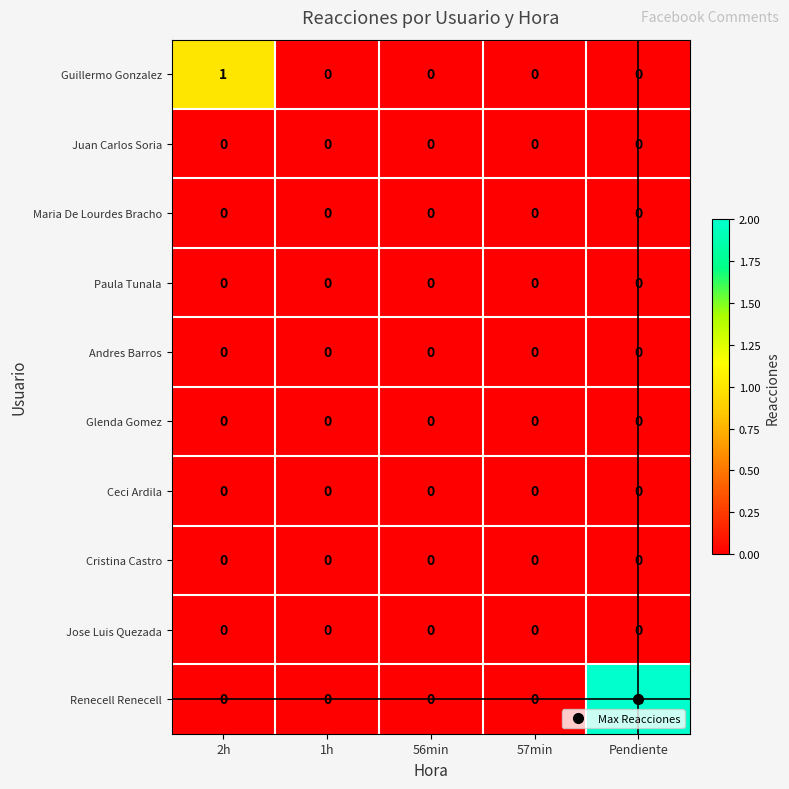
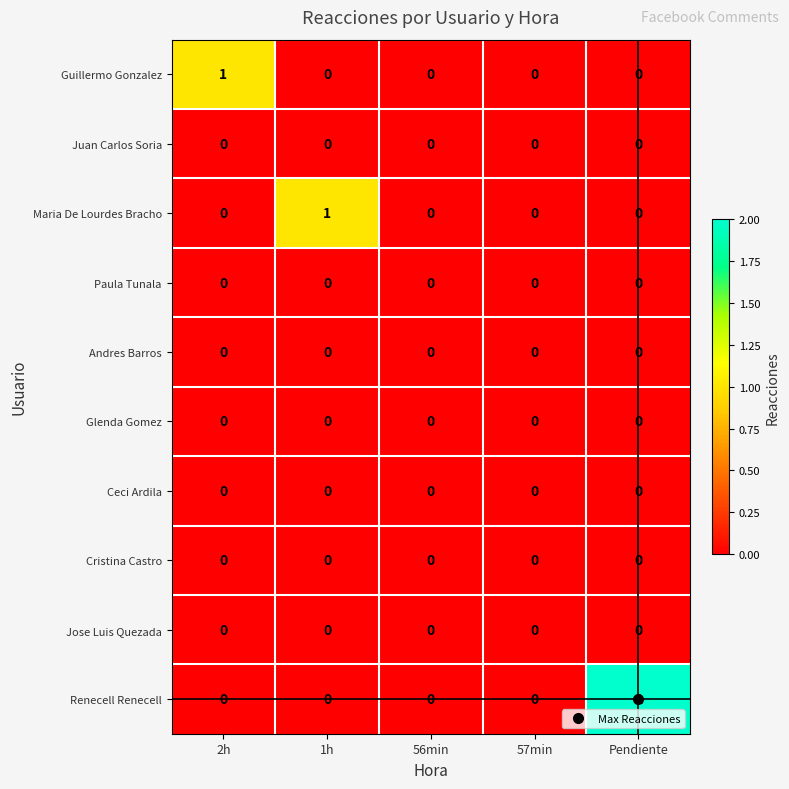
  {
    "Guillermo Gonzalez": {
      "2h": 1,
      "1h": 0,
      "56min": 0,
      "57min": 0,
      "Pendiente": 0
    },
    "Juan Carlos Soria": {
      "2h": 0,
      "1h": 0,
      "56min": 0,
      "57min": 0,
      "Pendiente": 0
    },
    "Maria De Lourdes Bracho": {
      "2h": 0,
-     "1h": 0,
+     "1h": 1,
      "56min": 0,
      "57min": 0,
      "Pendiente": 0
    },
    "Paula Tunala": {
      "2h": 0,
      "1h": 0,
      "56min": 0,
      "57min": 0,
      "Pendiente": 0
    },
    "Andres Barros": {
      "2h": 0,
      "1h": 0,
      "56min": 0,
      "57min": 0,
      "Pendiente": 0
    },
    "Glenda Gomez": {
      "2h": 0,
      "1h": 0,
      "56min": 0,
      "57min": 0,
      "Pendiente": 0
    },
    "Ceci Ardila": {
      "2h": 0,
      "1h": 0,
      "56min": 0,
      "57min": 0,
      "Pendiente": 0
    },
    "Cristina Castro": {
      "2h": 0,
      "1h": 0,
      "56min": 0,
      "57min": 0,
      "Pendiente": 0
    },
    "Jose Luis Quezada": {
      "2h": 0,
      "1h": 0,
      "56min": 0,
      "57min": 0,
      "Pendiente": 0
    },
    "Renecell Renecell": {
      "2h": 0,
      "1h": 0,
      "56min": 0,
      "57min": 0
    }
  }
